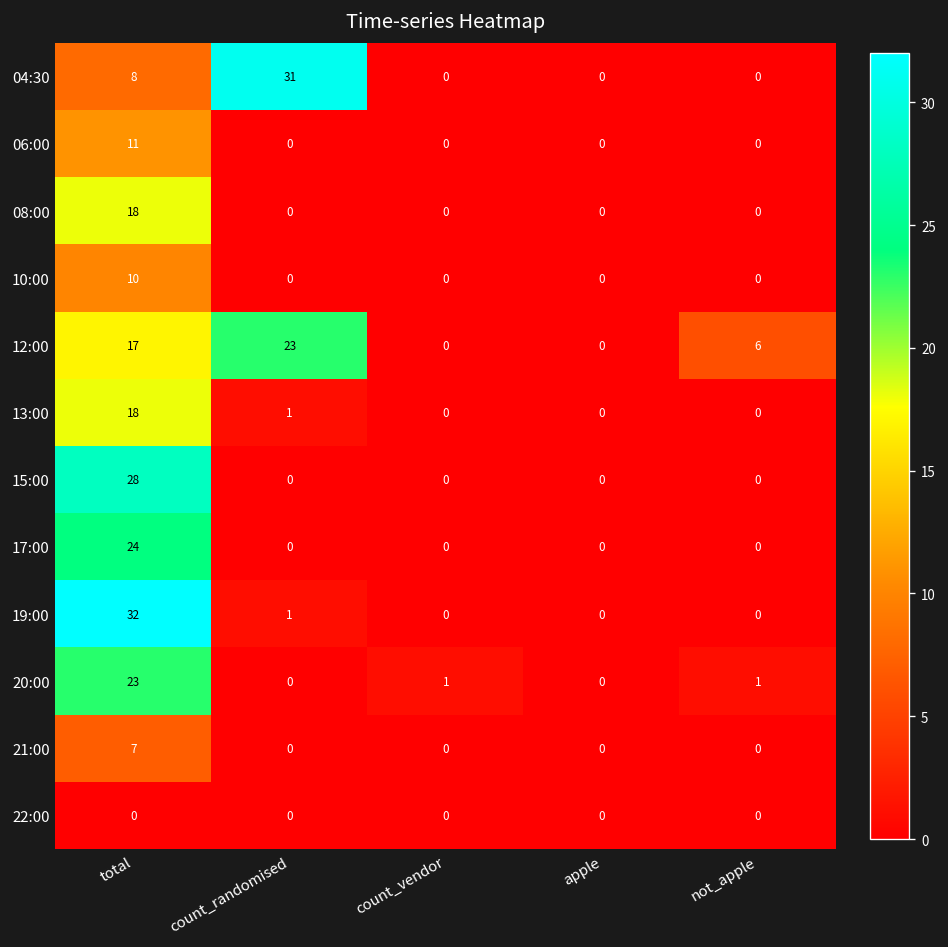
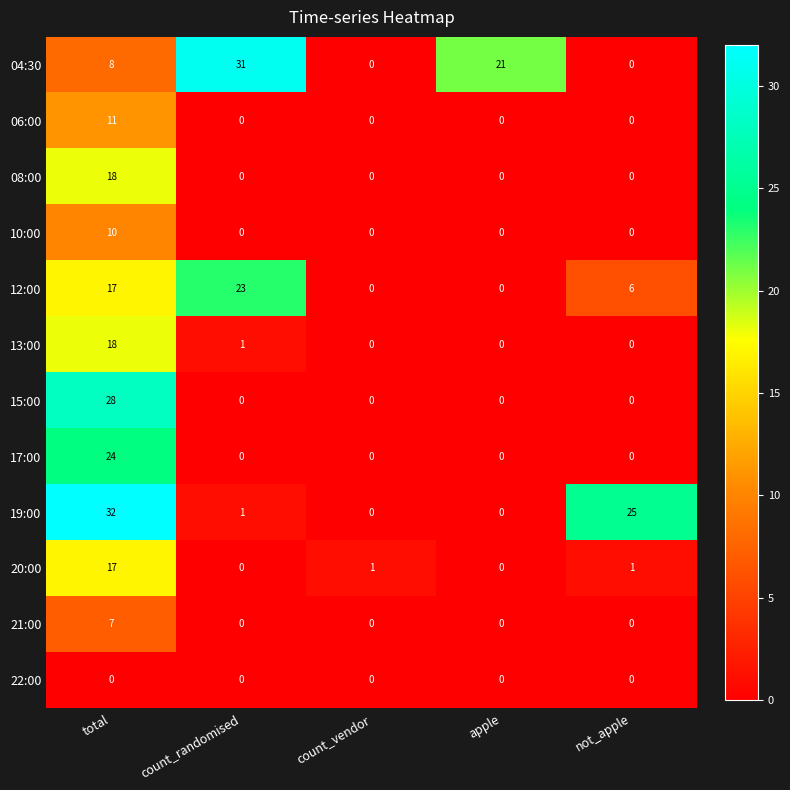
  {
    "04:30": {
      "total": 8,
      "count_randomised": 31,
      "count_vendor": 0,
-     "apple": 0,
+     "apple": 21,
      "not_apple": 0
    },
    "06:00": {
      "total": 11,
      "count_randomised": 0,
      "count_vendor": 0,
      "apple": 0,
      "not_apple": 0
    },
    "08:00": {
      "total": 18,
      "count_randomised": 0,
      "count_vendor": 0,
      "apple": 0,
      "not_apple": 0
    },
    "10:00": {
      "total": 10,
      "count_randomised": 0,
      "count_vendor": 0,
      "apple": 0,
      "not_apple": 0
    },
    "12:00": {
      "total": 17,
      "count_randomised": 23,
      "count_vendor": 0,
      "apple": 0,
      "not_apple": 6
    },
    "13:00": {
      "total": 18,
      "count_randomised": 1,
      "count_vendor": 0,
      "apple": 0,
      "not_apple": 0
    },
    "15:00": {
      "total": 28,
      "count_randomised": 0,
      "count_vendor": 0,
      "apple": 0,
      "not_apple": 0
    },
    "17:00": {
      "total": 24,
      "count_randomised": 0,
      "count_vendor": 0,
      "apple": 0,
      "not_apple": 0
    },
    "19:00": {
      "total": 32,
      "count_randomised": 1,
      "count_vendor": 0,
      "apple": 0,
-     "not_apple": 0
+     "not_apple": 25
    },
    "20:00": {
-     "total": 23,
+     "total": 17,
      "count_randomised": 0,
      "count_vendor": 1,
      "apple": 0,
      "not_apple": 1
    },
    "21:00": {
      "total": 7,
      "count_randomised": 0,
      "count_vendor": 0,
      "apple": 0,
      "not_apple": 0
    },
    "22:00": {
      "total": 0,
      "count_randomised": 0,
      "count_vendor": 0,
      "apple": 0,
      "not_apple": 0
    }
  }
